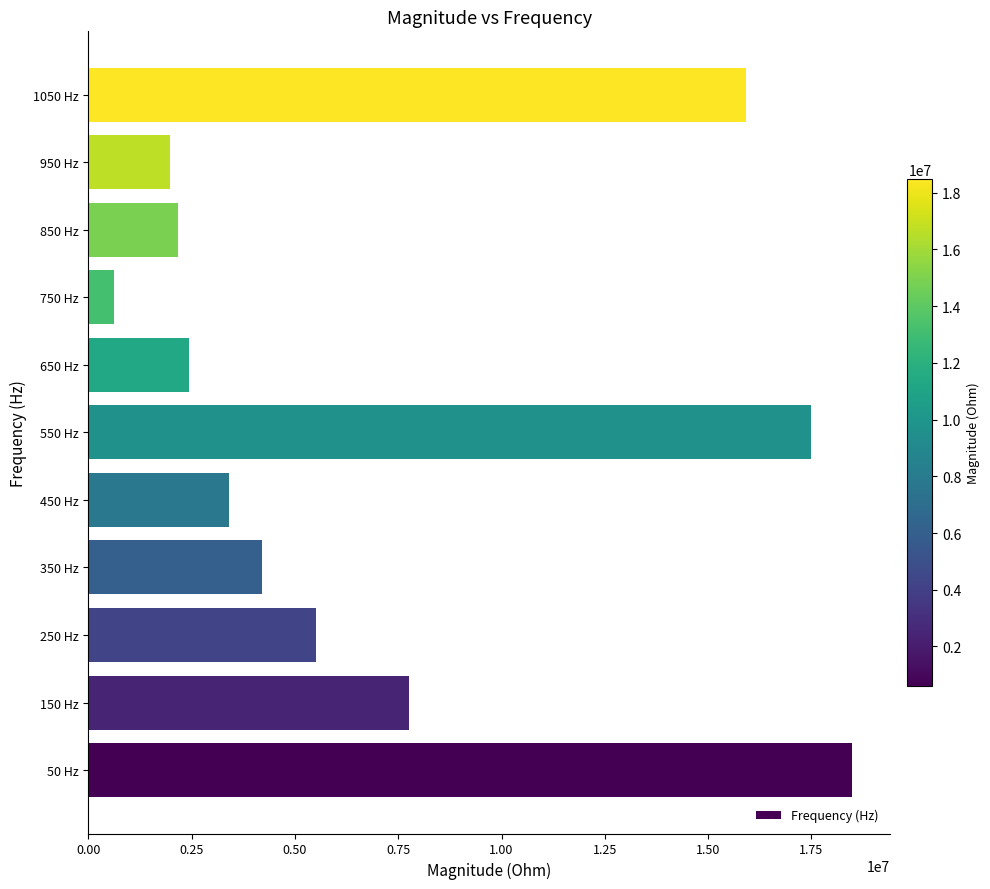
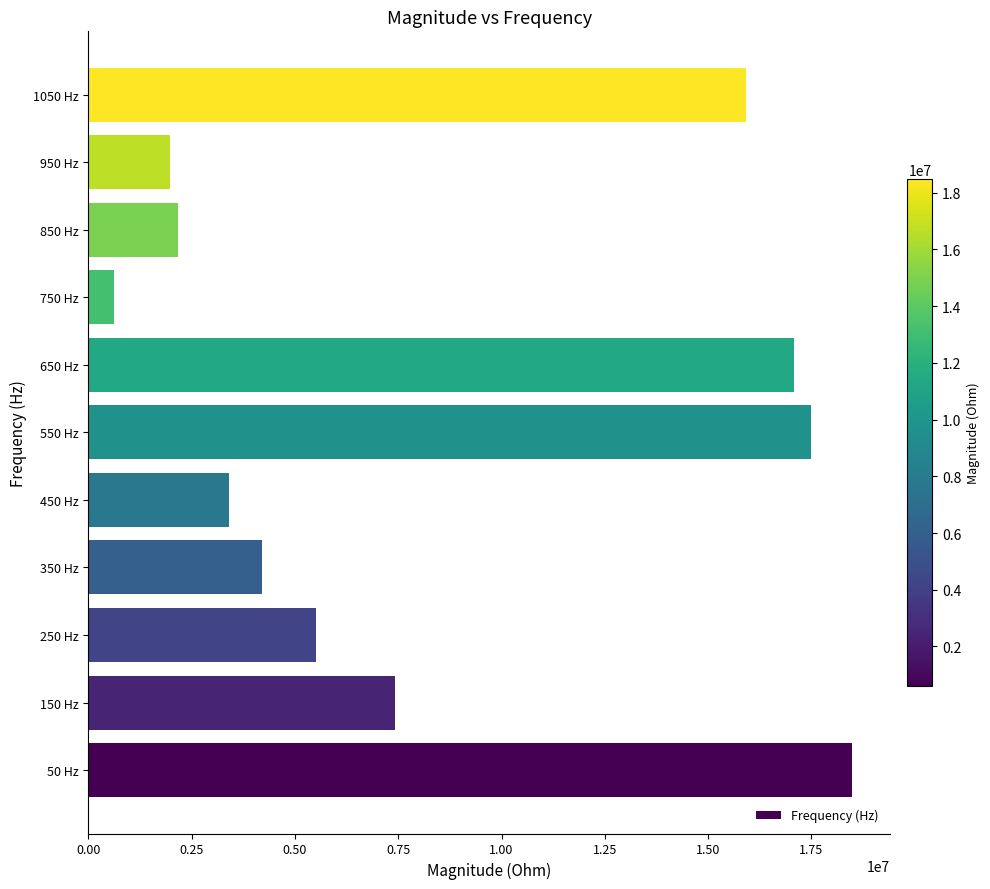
  {
    "1050 Hz": 15900000,
    "950 Hz": 2000000,
    "850 Hz": 2200000,
    "750 Hz": 600000,
-   "650 Hz": 2400000,
+   "650 Hz": 17100000,
    "550 Hz": 17500000,
    "450 Hz": 3400000,
    "350 Hz": 4200000,
    "250 Hz": 5500000,
-   "150 Hz": 7800000,
+   "150 Hz": 7400000,
    "50 Hz": 18500000
  }
